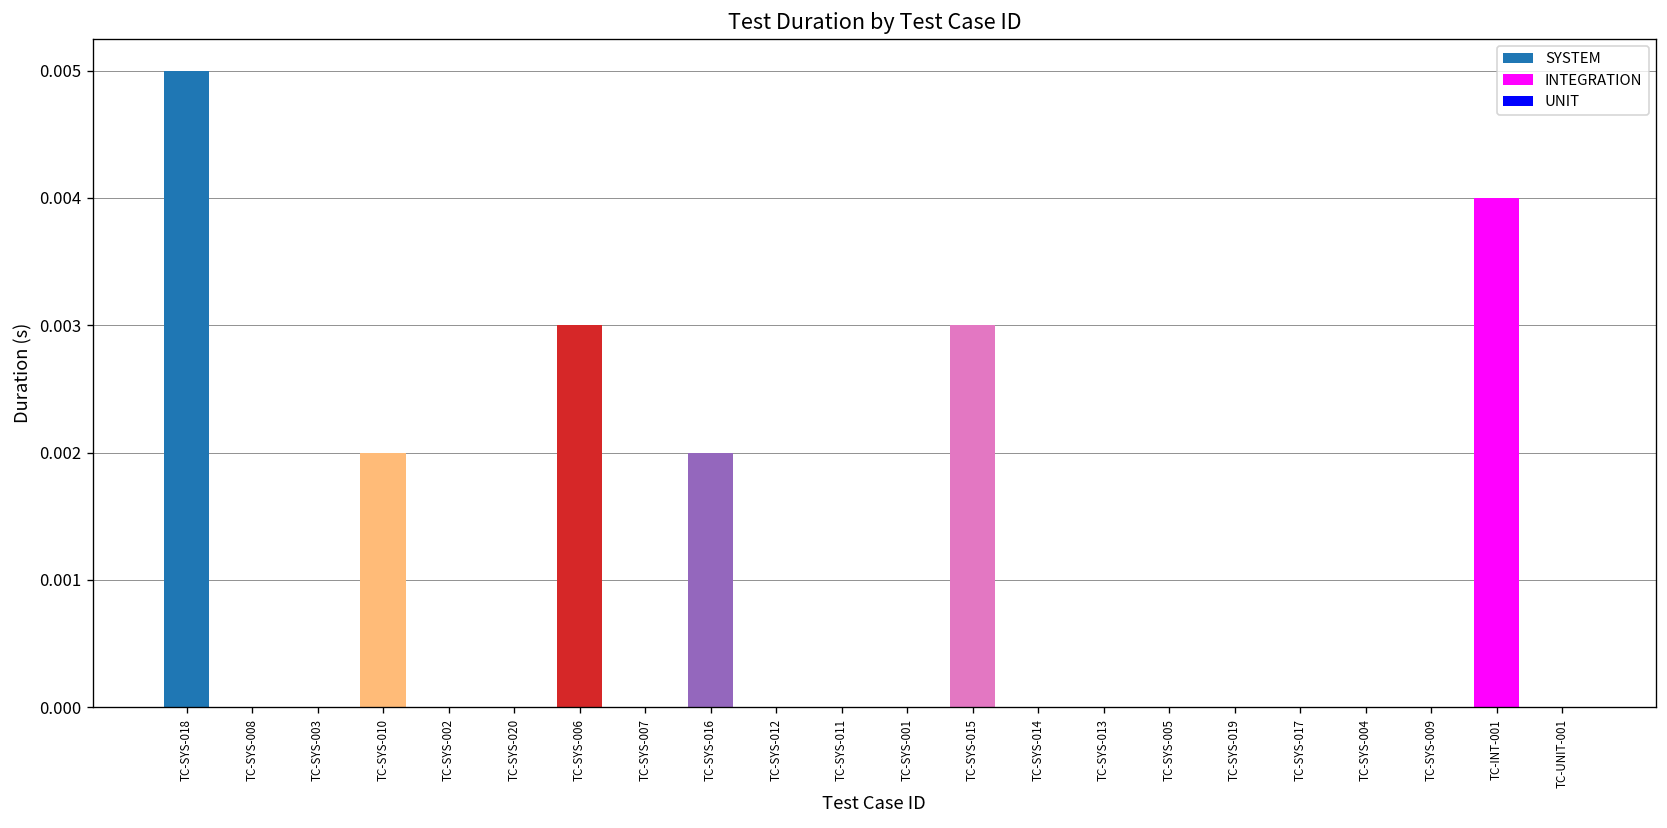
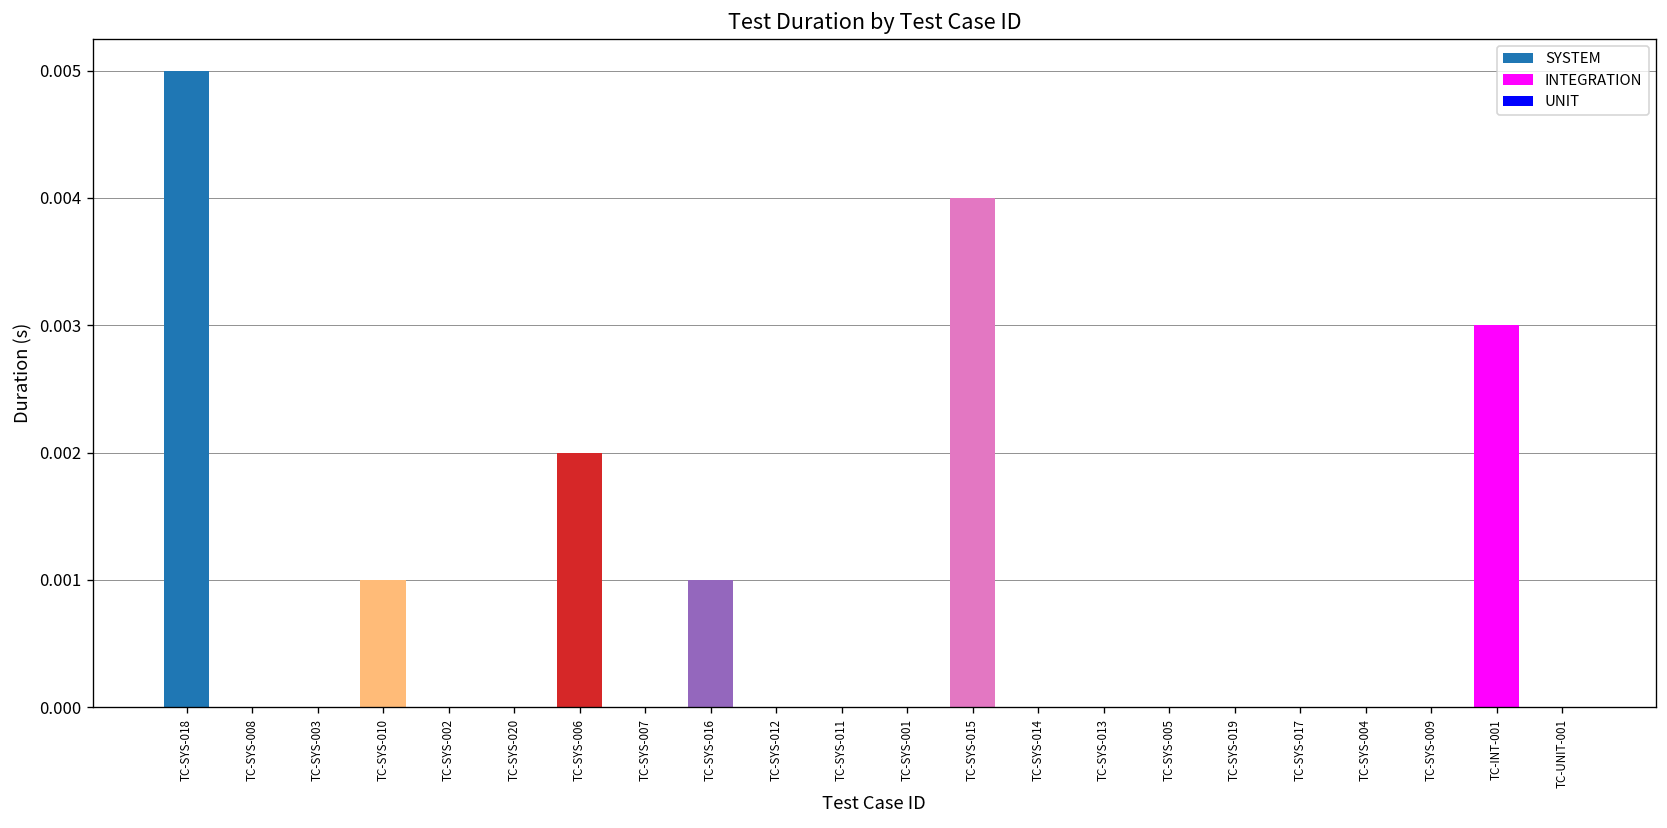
  {
    "TC-SYS-018": 0.005,
    "TC-SYS-008": 0.000,
    "TC-SYS-003": 0.000,
-   "TC-SYS-010": 0.002,
+   "TC-SYS-010": 0.001,
    "TC-SYS-002": 0.000,
    "TC-SYS-020": 0.000,
-   "TC-SYS-006": 0.003,
+   "TC-SYS-006": 0.002,
    "TC-SYS-007": 0.000,
-   "TC-SYS-016": 0.002,
+   "TC-SYS-016": 0.001,
    "TC-SYS-012": 0.000,
    "TC-SYS-011": 0.000,
    "TC-SYS-001": 0.000,
-   "TC-SYS-015": 0.003,
+   "TC-SYS-015": 0.004,
    "TC-SYS-014": 0.000,
    "TC-SYS-013": 0.000,
    "TC-SYS-005": 0.000,
    "TC-SYS-019": 0.000,
    "TC-SYS-017": 0.000,
    "TC-SYS-004": 0.000,
    "TC-SYS-009": 0.000,
-   "TC-INT-001": 0.004,
+   "TC-INT-001": 0.003,
    "TC-UNIT-001": 0.000
  }
